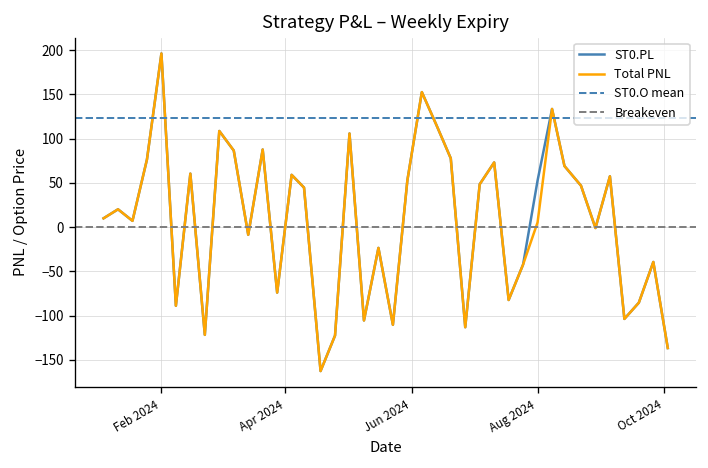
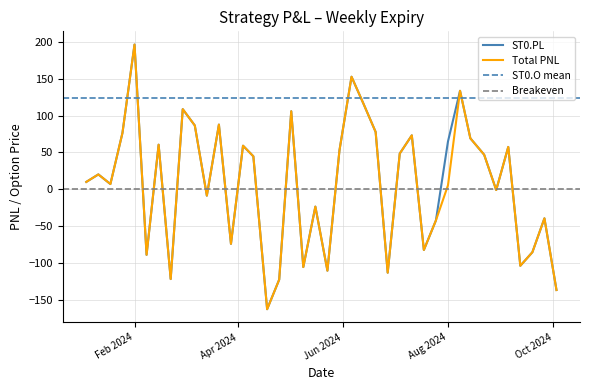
  {
    "ST0.PL": {
-     "Aug 2024": 50
+     "Aug 2024": 60
    },
    "Total PNL": {
      "Aug 2024": 10
    }
  }
